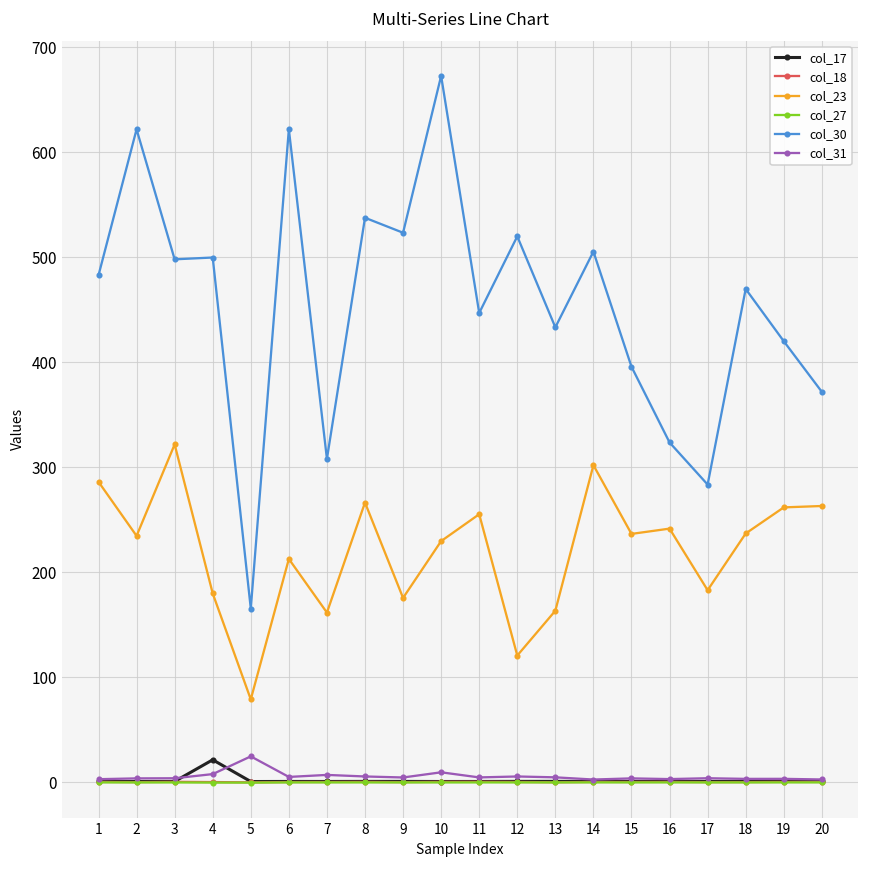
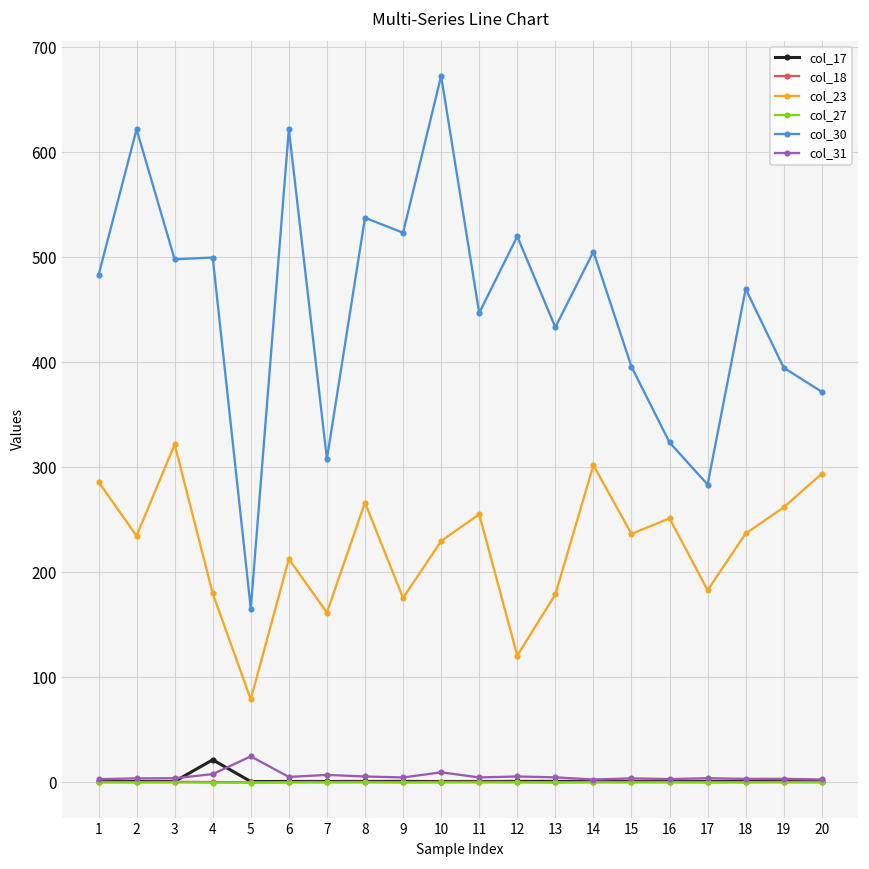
  {
    "col_17": {
      "4": 20
    },
    "col_23": {
      "1": 290,
      "2": 230,
      "3": 320,
      "4": 180,
      "5": 80,
      "6": 210,
      "7": 160,
      "8": 270,
      "9": 180,
      "10": 230,
      "11": 260,
      "12": 120,
-     "13": 160,
+     "13": 180,
      "14": 300,
      "15": 240,
-     "16": 240,
+     "16": 250,
      "17": 180,
      "18": 240,
      "19": 260,
-     "20": 260
+     "20": 290
    },
    "col_30": {
      "1": 480,
      "2": 620,
      "3": 500,
      "4": 500,
      "5": 170,
      "6": 620,
      "7": 310,
      "8": 540,
      "9": 520,
      "10": 670,
      "11": 450,
      "12": 520,
      "13": 430,
      "14": 510,
      "15": 400,
      "16": 320,
      "17": 280,
      "18": 470,
-     "19": 420,
+     "19": 390,
      "20": 370
    },
    "col_31": {
      "2": 0,
      "3": 0,
      "4": 10,
      "5": 20,
      "6": 10,
      "7": 10,
      "8": 10,
      "9": 0,
      "10": 10,
      "11": 0,
      "12": 10,
      "13": 0,
      "15": 0,
      "17": 0
    }
  }
